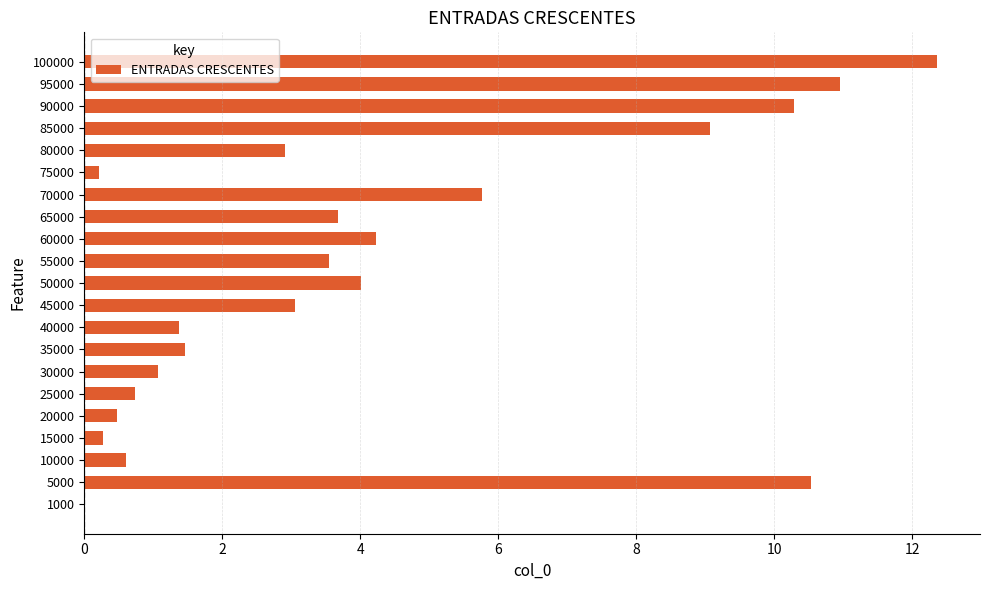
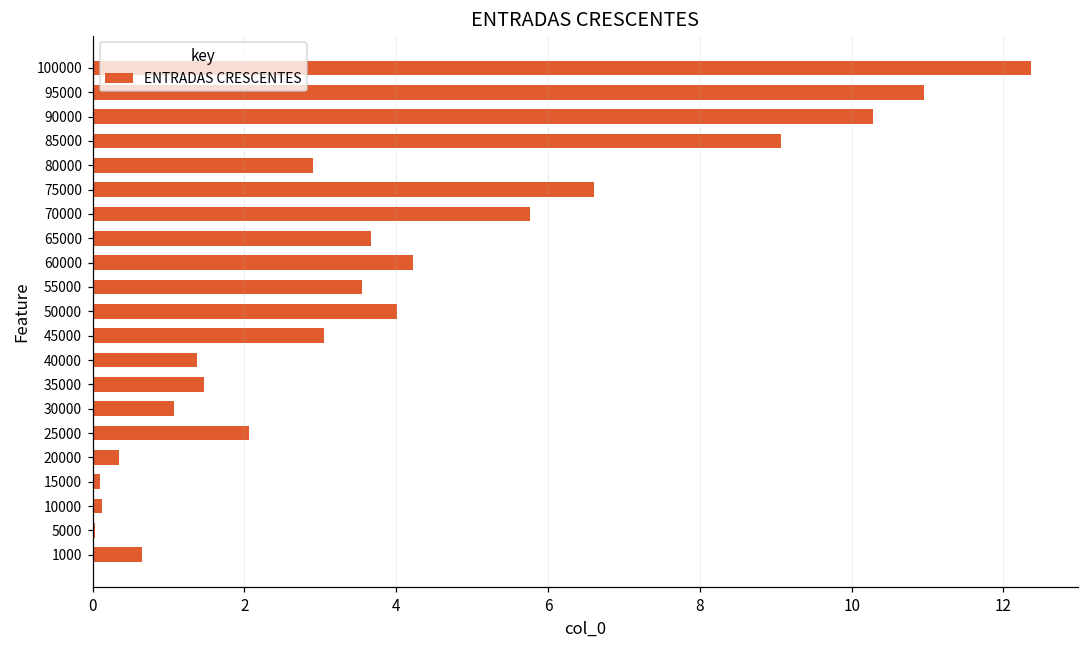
  {
    "100000": 12.4,
    "95000": 10.9,
    "90000": 10.3,
    "85000": 9.1,
    "80000": 2.9,
-   "75000": 0.2,
+   "75000": 6.6,
    "70000": 5.8,
    "65000": 3.7,
    "60000": 4.2,
    "55000": 3.6,
    "50000": 4.0,
    "45000": 3.0,
    "40000": 1.4,
    "35000": 1.5,
    "30000": 1.1,
-   "25000": 0.7,
-   "20000": 0.5,
-   "15000": 0.3,
-   "10000": 0.6,
-   "5000": 10.5,
-   "1000": 0.0
+   "25000": 2.1,
+   "20000": 0.4,
+   "15000": 0.1,
+   "10000": 0.1,
+   "5000": 0.0,
+   "1000": 0.6
  }
